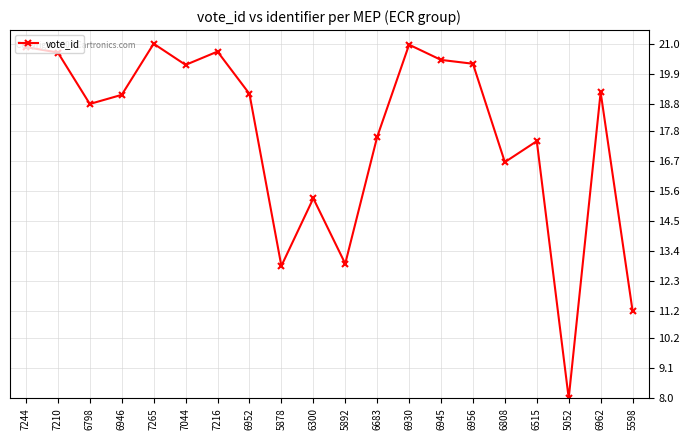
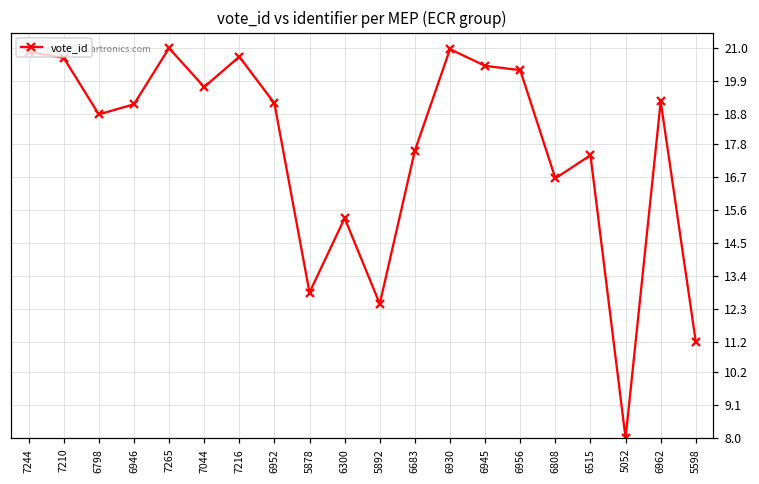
  {
    "6798": 18.8,
    "6946": 19.1,
    "7265": 21.0,
-   "7044": 20.2,
+   "7044": 19.7,
    "7216": 20.7,
    "6952": 19.2,
    "5878": 12.9,
    "6300": 15.3,
-   "5892": 12.9,
+   "5892": 12.5,
    "6683": 17.6,
    "6930": 21.0,
    "6945": 20.4,
    "6956": 20.3,
    "6808": 16.7,
    "6515": 17.4,
    "5052": 8.0,
    "6962": 19.2,
    "5598": 11.2
  }
